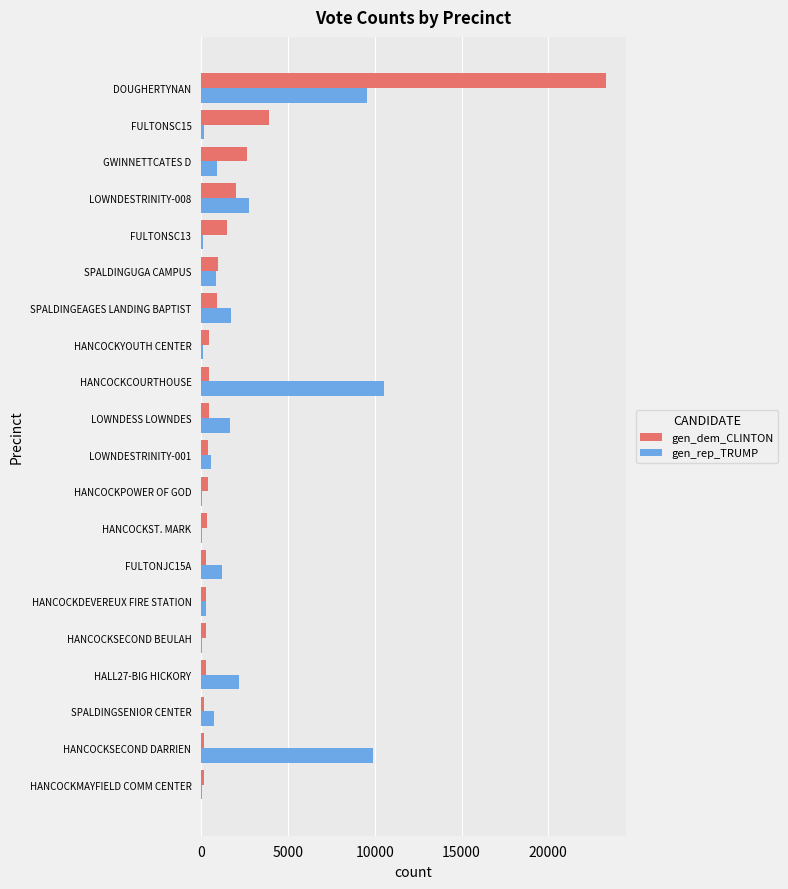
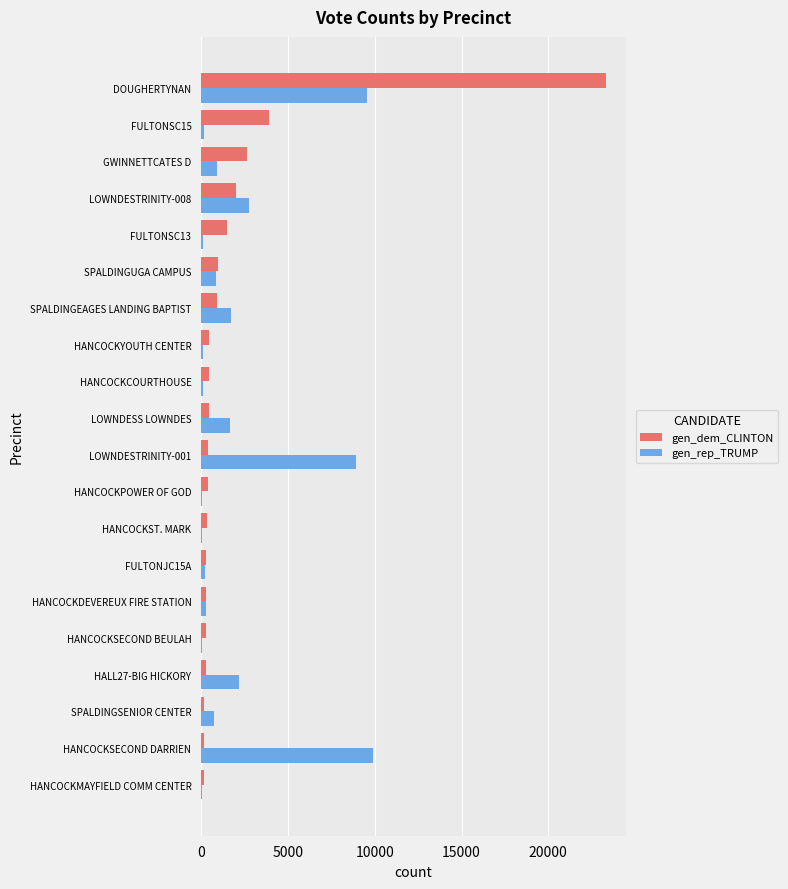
  {
    "gen_dem_CLINTON": {
      "DOUGHERTYNAN": 23300,
      "FULTONSC15": 3900,
      "GWINNETTCATES D": 2600,
      "LOWNDESTRINITY-008": 2000,
      "FULTONSC13": 1500,
      "SPALDINGUGA CAMPUS": 1000,
      "SPALDINGEAGES LANDING BAPTIST": 900,
      "HANCOCKYOUTH CENTER": 500,
      "HANCOCKCOURTHOUSE": 500,
      "LOWNDESS LOWNDES": 400,
      "LOWNDESTRINITY-001": 400,
      "HANCOCKPOWER OF GOD": 400,
      "HANCOCKST. MARK": 300,
      "FULTONJC15A": 300,
      "HANCOCKDEVEREUX FIRE STATION": 300,
      "HANCOCKSECOND BEULAH": 300,
      "HALL27-BIG HICKORY": 300,
      "SPALDINGSENIOR CENTER": 200,
      "HANCOCKSECOND DARRIEN": 200,
      "HANCOCKMAYFIELD COMM CENTER": 200
    },
    "gen_rep_TRUMP": {
      "DOUGHERTYNAN": 9600,
      "FULTONSC15": 200,
      "GWINNETTCATES D": 900,
      "LOWNDESTRINITY-008": 2800,
      "SPALDINGUGA CAMPUS": 800,
      "SPALDINGEAGES LANDING BAPTIST": 1700,
-     "HANCOCKCOURTHOUSE": 10500,
+     "HANCOCKCOURTHOUSE": 100,
      "LOWNDESS LOWNDES": 1700,
-     "LOWNDESTRINITY-001": 600,
-     "FULTONJC15A": 1200,
+     "LOWNDESTRINITY-001": 8900,
+     "FULTONJC15A": 200,
      "HANCOCKDEVEREUX FIRE STATION": 300,
      "HALL27-BIG HICKORY": 2200,
      "SPALDINGSENIOR CENTER": 700,
      "HANCOCKSECOND DARRIEN": 9900
    }
  }
